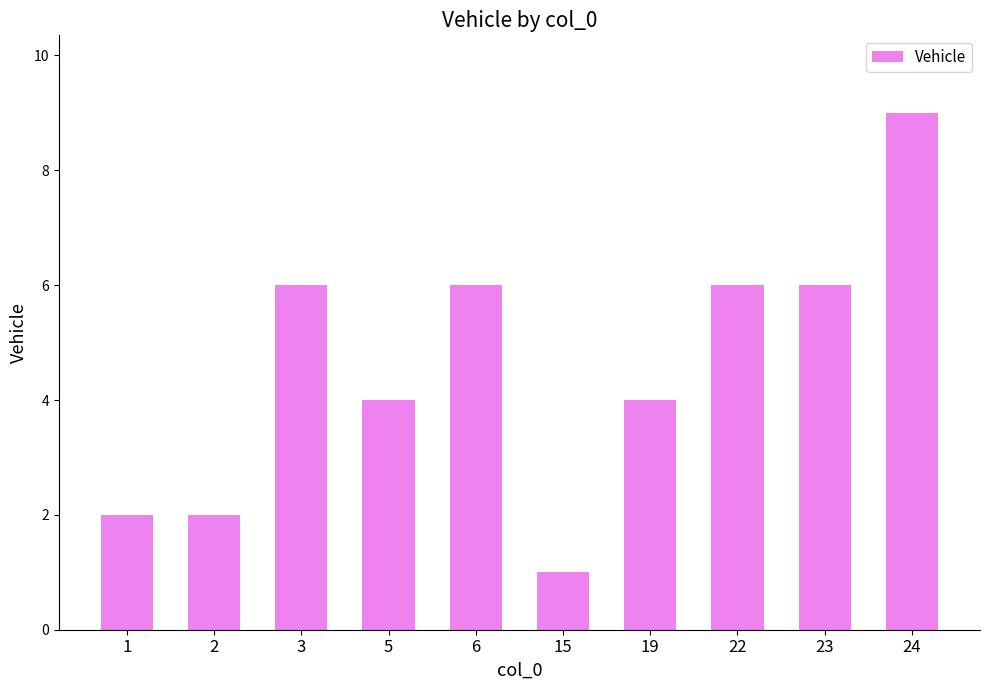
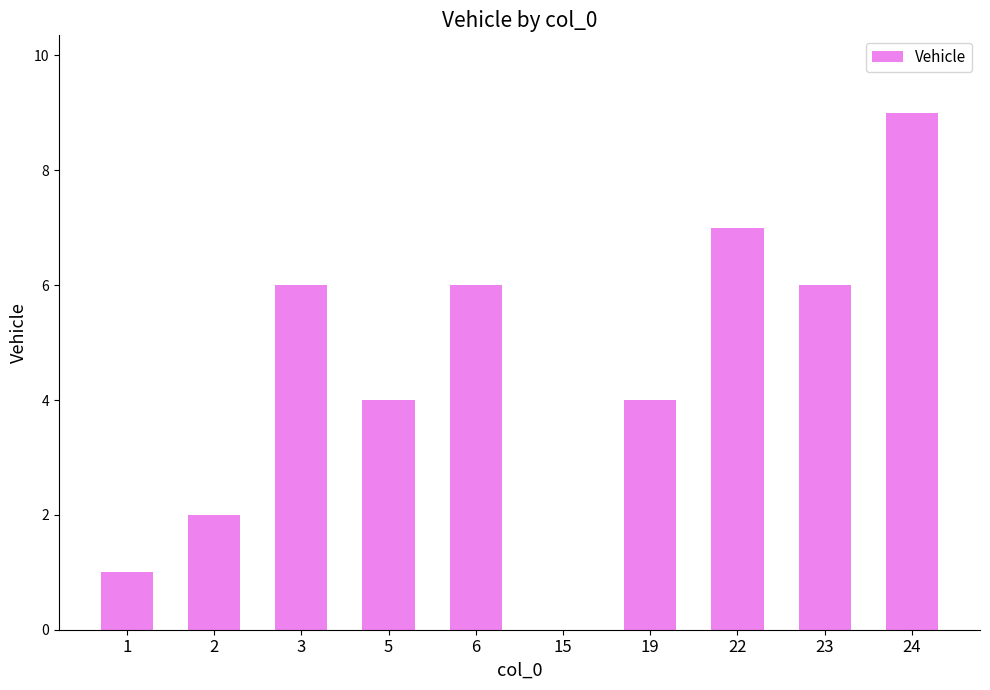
  {
-   "1": 2,
+   "1": 1,
    "2": 2,
    "3": 6,
    "5": 4,
    "6": 6,
-   "15": 1,
+   "15": 0,
    "19": 4,
-   "22": 6,
+   "22": 7,
    "23": 6,
    "24": 9
  }
